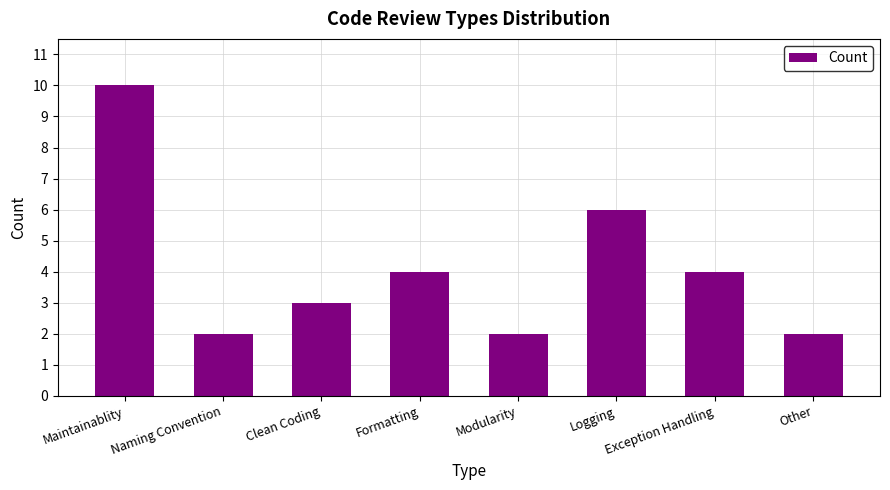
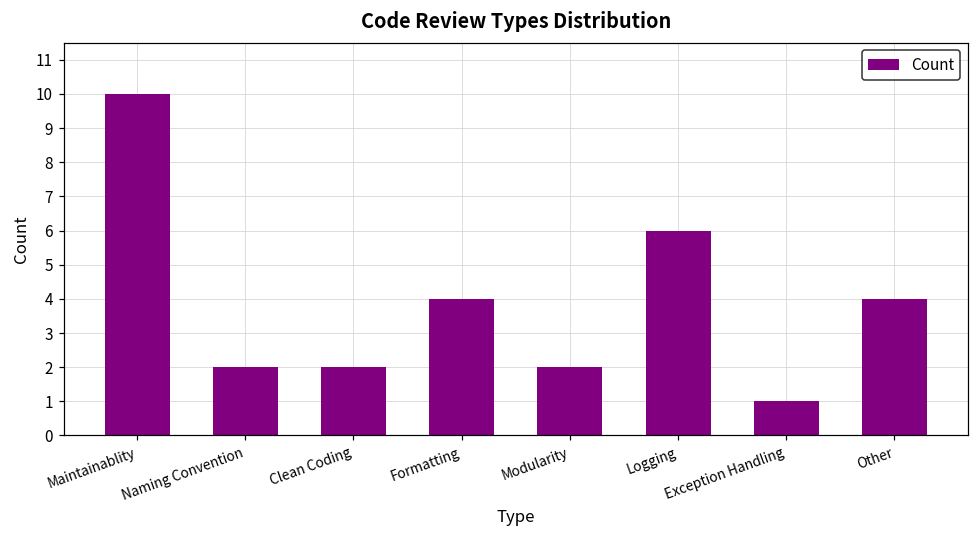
  {
    "Maintainablity": 10,
    "Naming Convention": 2,
-   "Clean Coding": 3,
+   "Clean Coding": 2,
    "Formatting": 4,
    "Modularity": 2,
    "Logging": 6,
-   "Exception Handling": 4,
-   "Other": 2
+   "Exception Handling": 1,
+   "Other": 4
  }
